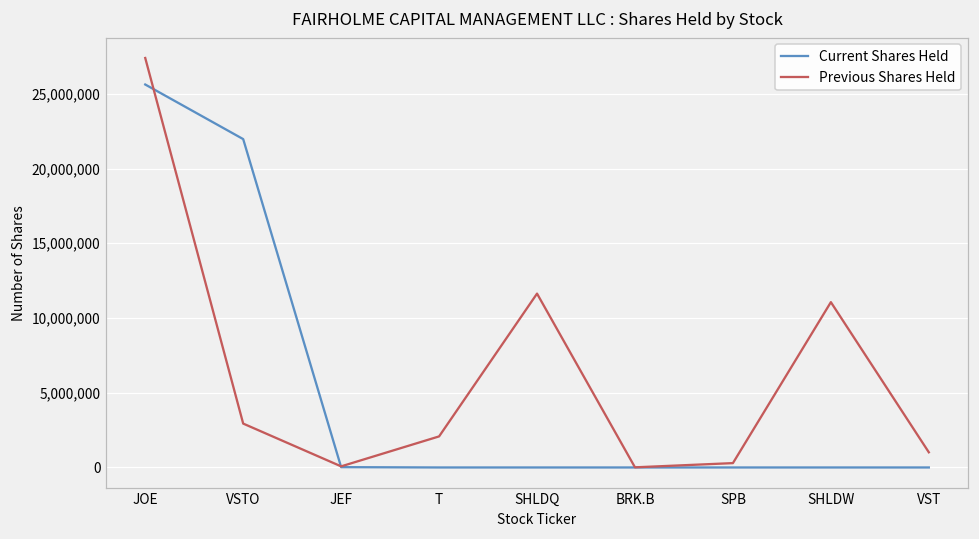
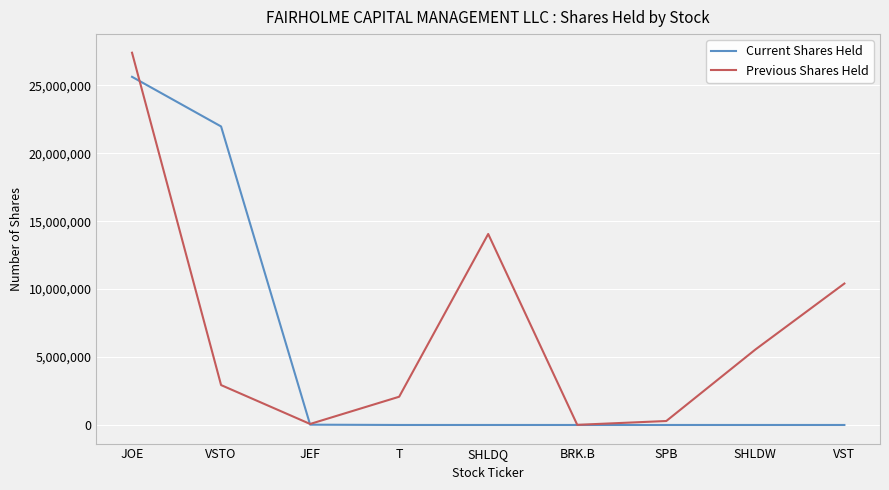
  {
    "Current Shares Held": {
      "JOE": "25,600,000",
      "VSTO": "22,000,000",
      "T": "0",
      "SHLDQ": "0",
      "SPB": "0",
      "SHLDW": "0",
      "VST": "0"
    },
    "Previous Shares Held": {
      "JOE": "27,400,000",
      "VSTO": "2,900,000",
      "T": "2,100,000",
-     "SHLDQ": "11,600,000",
+     "SHLDQ": "14,100,000",
      "SPB": "300,000",
-     "SHLDW": "11,100,000",
-     "VST": "1,000,000"
+     "SHLDW": "5,500,000",
+     "VST": "10,400,000"
    }
  }
